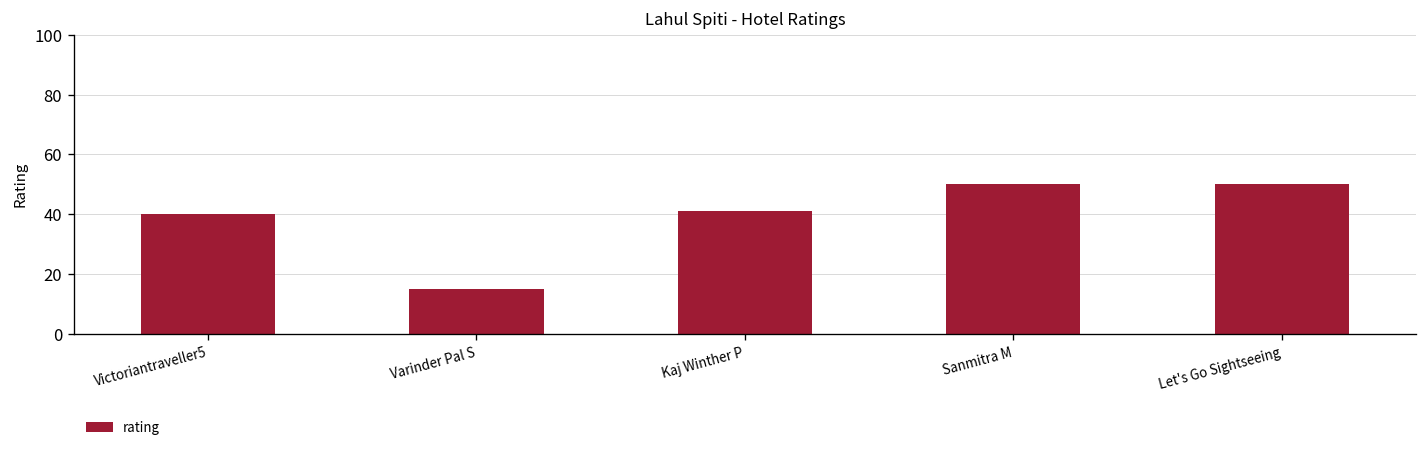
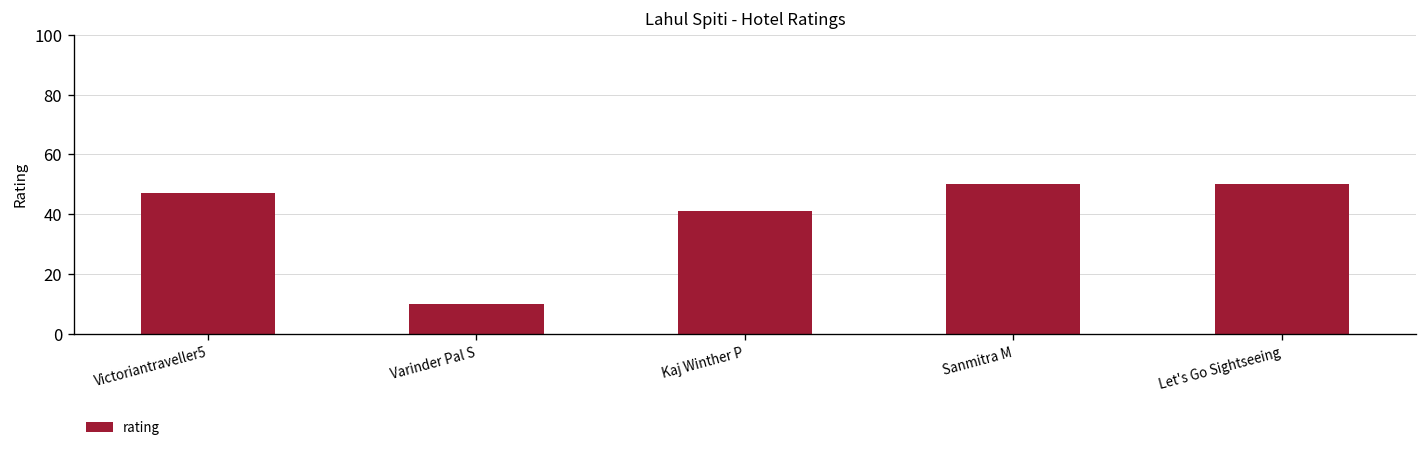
  {
-   "Victoriantraveller5": 40,
-   "Varinder Pal S": 15,
+   "Victoriantraveller5": 47,
+   "Varinder Pal S": 10,
    "Kaj Winther P": 41,
    "Sanmitra M": 50,
    "Let's Go Sightseeing": 50
  }
